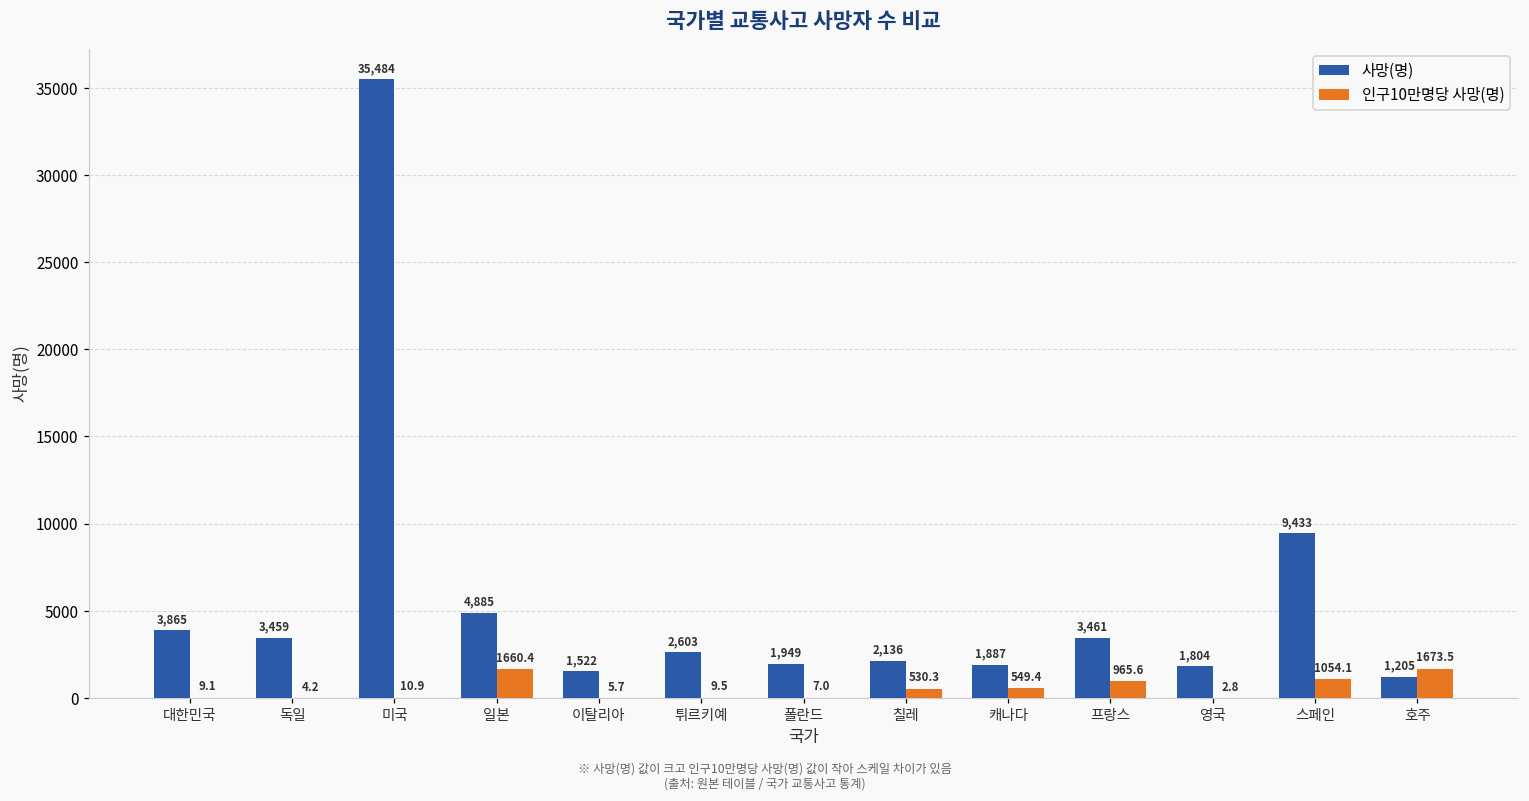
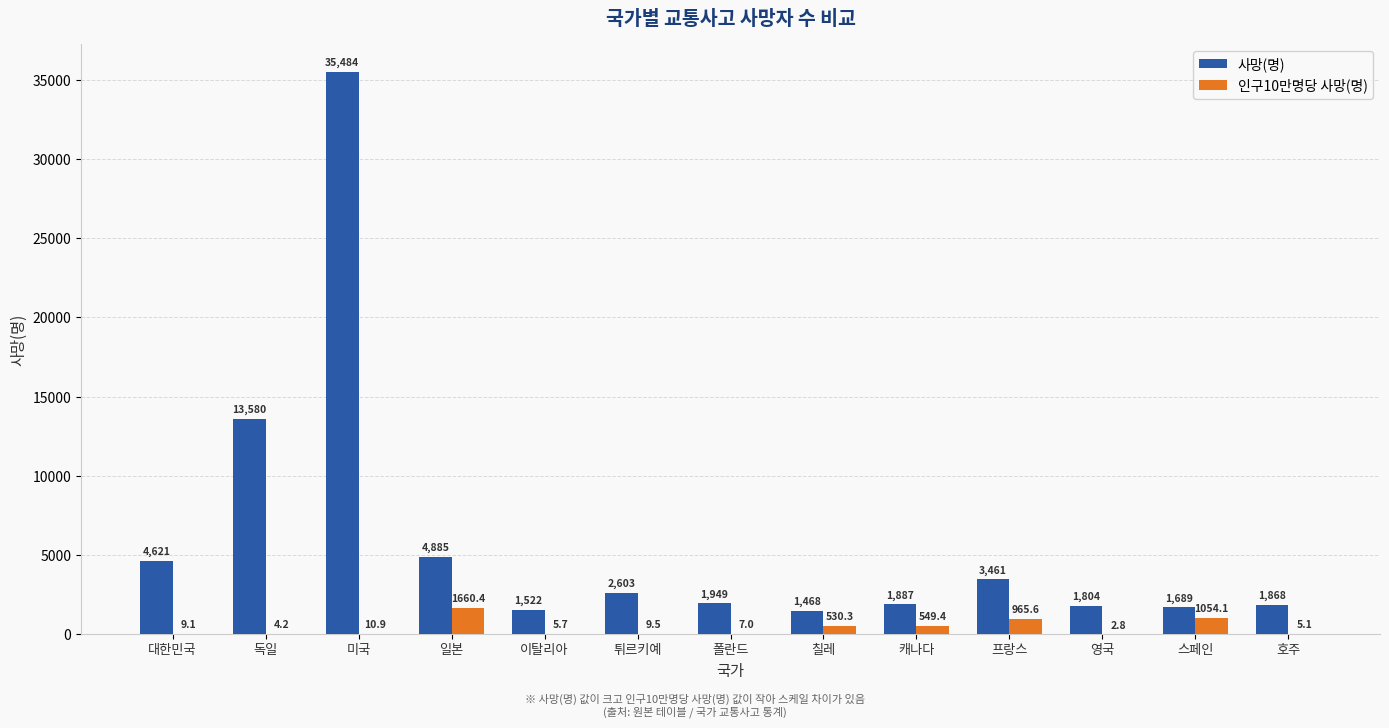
  {
    "사망(명)": {
-     "대한민국": "3,865",
-     "독일": "3,459",
+     "대한민국": "4,621",
+     "독일": "13,580",
      "미국": "35,484",
      "일본": "4,885",
      "이탈리아": "1,522",
      "튀르키예": "2,603",
      "폴란드": "1,949",
-     "칠레": "2,136",
+     "칠레": "1,468",
      "캐나다": "1,887",
      "프랑스": "3,461",
      "영국": "1,804",
-     "스페인": "9,433",
-     "호주": "1,205"
+     "스페인": "1,689",
+     "호주": "1,868"
    },
    "인구10만명당 사망(명)": {
      "대한민국": "9.1",
      "독일": "4.2",
      "미국": "10.9",
      "일본": "1660.4",
      "이탈리아": "5.7",
      "튀르키예": "9.5",
      "폴란드": "7.0",
      "칠레": "530.3",
      "캐나다": "549.4",
      "프랑스": "965.6",
      "영국": "2.8",
      "스페인": "1054.1",
-     "호주": "1673.5"
+     "호주": "5.1"
    }
  }
